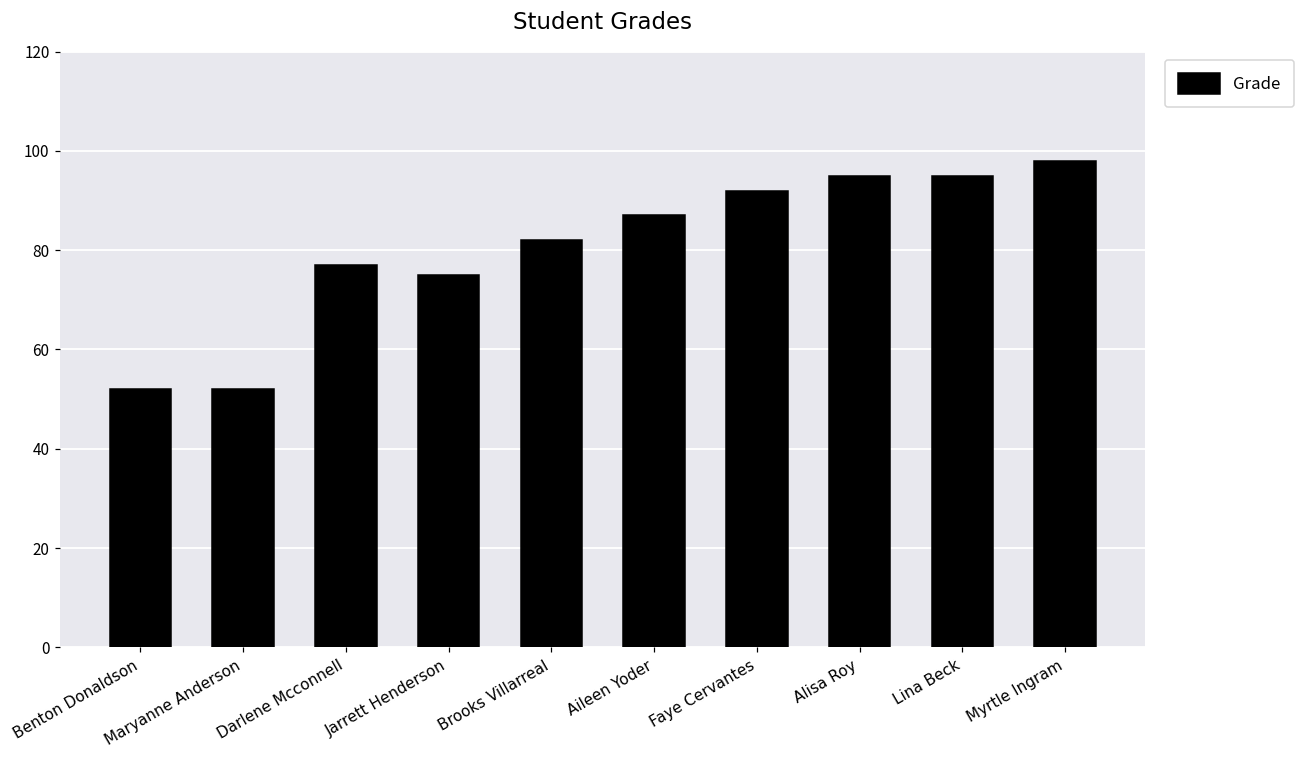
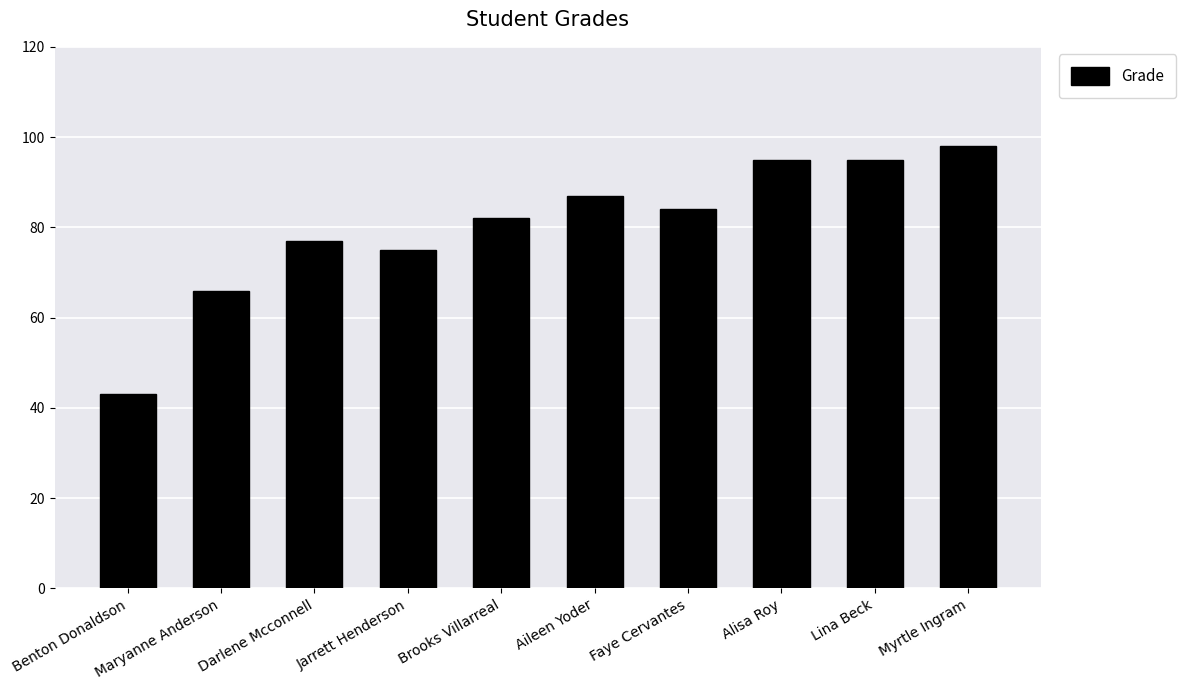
  {
-   "Benton Donaldson": 52,
-   "Maryanne Anderson": 52,
+   "Benton Donaldson": 43,
+   "Maryanne Anderson": 66,
    "Darlene Mcconnell": 77,
    "Jarrett Henderson": 75,
    "Brooks Villarreal": 82,
    "Aileen Yoder": 87,
-   "Faye Cervantes": 92,
+   "Faye Cervantes": 84,
    "Alisa Roy": 95,
    "Lina Beck": 95,
    "Myrtle Ingram": 98
  }
